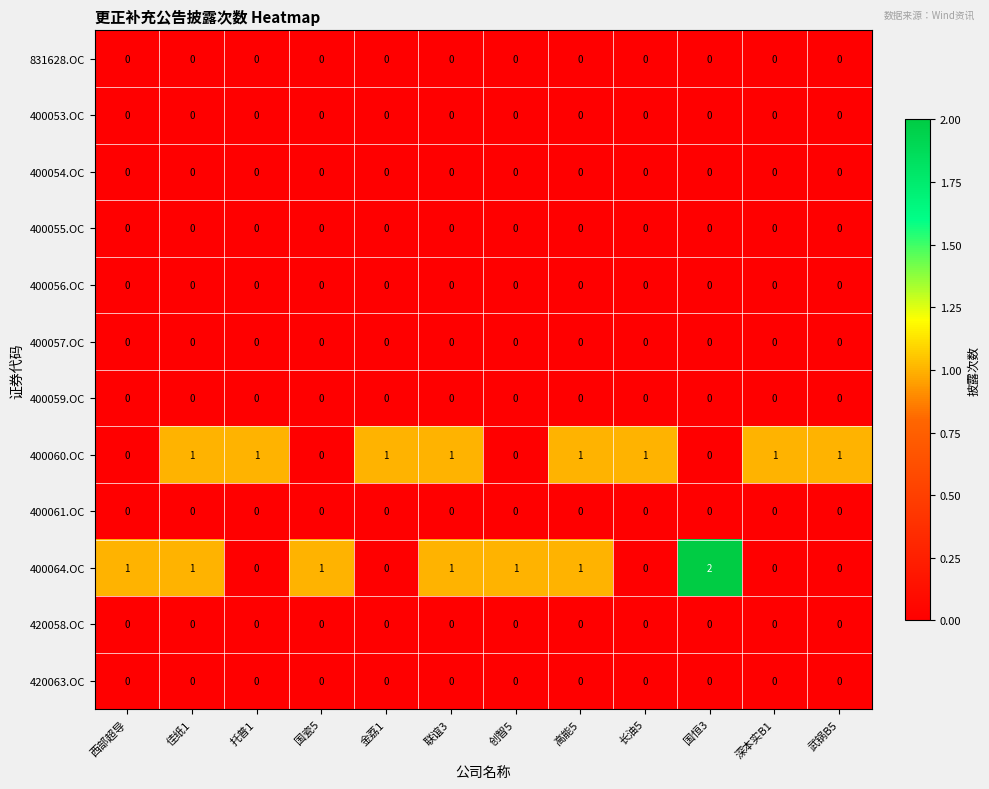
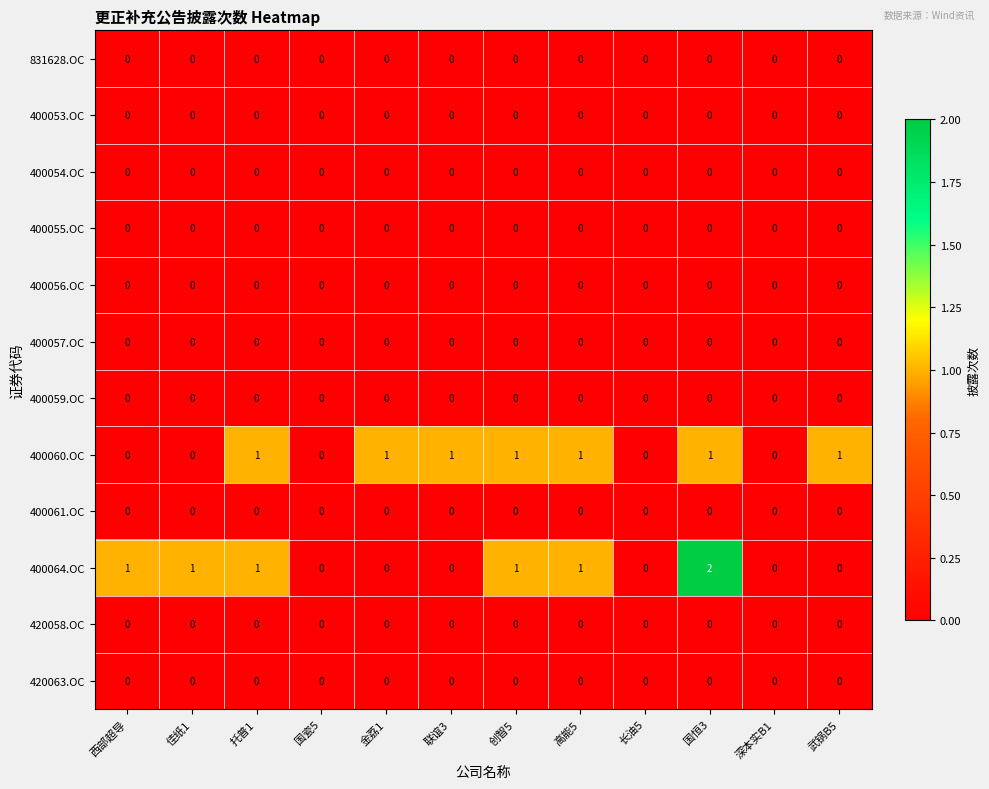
  {
    "831628.OC": {
      "西部超导": 0,
      "佳纸1": 0,
      "托普1": 0,
      "国瓷5": 0,
      "金荔1": 0,
      "联谊3": 0,
      "创智5": 0,
      "高能5": 0,
      "长油5": 0,
      "国恒3": 0,
      "深本实B1": 0,
      "武锅B5": 0
    },
    "400053.OC": {
      "西部超导": 0,
      "佳纸1": 0,
      "托普1": 0,
      "国瓷5": 0,
      "金荔1": 0,
      "联谊3": 0,
      "创智5": 0,
      "高能5": 0,
      "长油5": 0,
      "国恒3": 0,
      "深本实B1": 0,
      "武锅B5": 0
    },
    "400054.OC": {
      "西部超导": 0,
      "佳纸1": 0,
      "托普1": 0,
      "国瓷5": 0,
      "金荔1": 0,
      "联谊3": 0,
      "创智5": 0,
      "高能5": 0,
      "长油5": 0,
      "国恒3": 0,
      "深本实B1": 0,
      "武锅B5": 0
    },
    "400055.OC": {
      "西部超导": 0,
      "佳纸1": 0,
      "托普1": 0,
      "国瓷5": 0,
      "金荔1": 0,
      "联谊3": 0,
      "创智5": 0,
      "高能5": 0,
      "长油5": 0,
      "国恒3": 0,
      "深本实B1": 0,
      "武锅B5": 0
    },
    "400056.OC": {
      "西部超导": 0,
      "佳纸1": 0,
      "托普1": 0,
      "国瓷5": 0,
      "金荔1": 0,
      "联谊3": 0,
      "创智5": 0,
      "高能5": 0,
      "长油5": 0,
      "国恒3": 0,
      "深本实B1": 0,
      "武锅B5": 0
    },
    "400057.OC": {
      "西部超导": 0,
      "佳纸1": 0,
      "托普1": 0,
      "国瓷5": 0,
      "金荔1": 0,
      "联谊3": 0,
      "创智5": 0,
      "高能5": 0,
      "长油5": 0,
      "国恒3": 0,
      "深本实B1": 0,
      "武锅B5": 0
    },
    "400059.OC": {
      "西部超导": 0,
      "佳纸1": 0,
      "托普1": 0,
      "国瓷5": 0,
      "金荔1": 0,
      "联谊3": 0,
      "创智5": 0,
      "高能5": 0,
      "长油5": 0,
      "国恒3": 0,
      "深本实B1": 0,
      "武锅B5": 0
    },
    "400060.OC": {
      "西部超导": 0,
-     "佳纸1": 1,
+     "佳纸1": 0,
      "托普1": 1,
      "国瓷5": 0,
      "金荔1": 1,
      "联谊3": 1,
-     "创智5": 0,
+     "创智5": 1,
      "高能5": 1,
-     "长油5": 1,
-     "国恒3": 0,
-     "深本实B1": 1,
+     "长油5": 0,
+     "国恒3": 1,
+     "深本实B1": 0,
      "武锅B5": 1
    },
    "400061.OC": {
      "西部超导": 0,
      "佳纸1": 0,
      "托普1": 0,
      "国瓷5": 0,
      "金荔1": 0,
      "联谊3": 0,
      "创智5": 0,
      "高能5": 0,
      "长油5": 0,
      "国恒3": 0,
      "深本实B1": 0,
      "武锅B5": 0
    },
    "400064.OC": {
      "西部超导": 1,
      "佳纸1": 1,
-     "托普1": 0,
-     "国瓷5": 1,
+     "托普1": 1,
+     "国瓷5": 0,
      "金荔1": 0,
-     "联谊3": 1,
+     "联谊3": 0,
      "创智5": 1,
      "高能5": 1,
      "长油5": 0,
      "国恒3": 2,
      "深本实B1": 0,
      "武锅B5": 0
    },
    "420058.OC": {
      "西部超导": 0,
      "佳纸1": 0,
      "托普1": 0,
      "国瓷5": 0,
      "金荔1": 0,
      "联谊3": 0,
      "创智5": 0,
      "高能5": 0,
      "长油5": 0,
      "国恒3": 0,
      "深本实B1": 0,
      "武锅B5": 0
    },
    "420063.OC": {
      "西部超导": 0,
      "佳纸1": 0,
      "托普1": 0,
      "国瓷5": 0,
      "金荔1": 0,
      "联谊3": 0,
      "创智5": 0,
      "高能5": 0,
      "长油5": 0,
      "国恒3": 0,
      "深本实B1": 0,
      "武锅B5": 0
    }
  }
